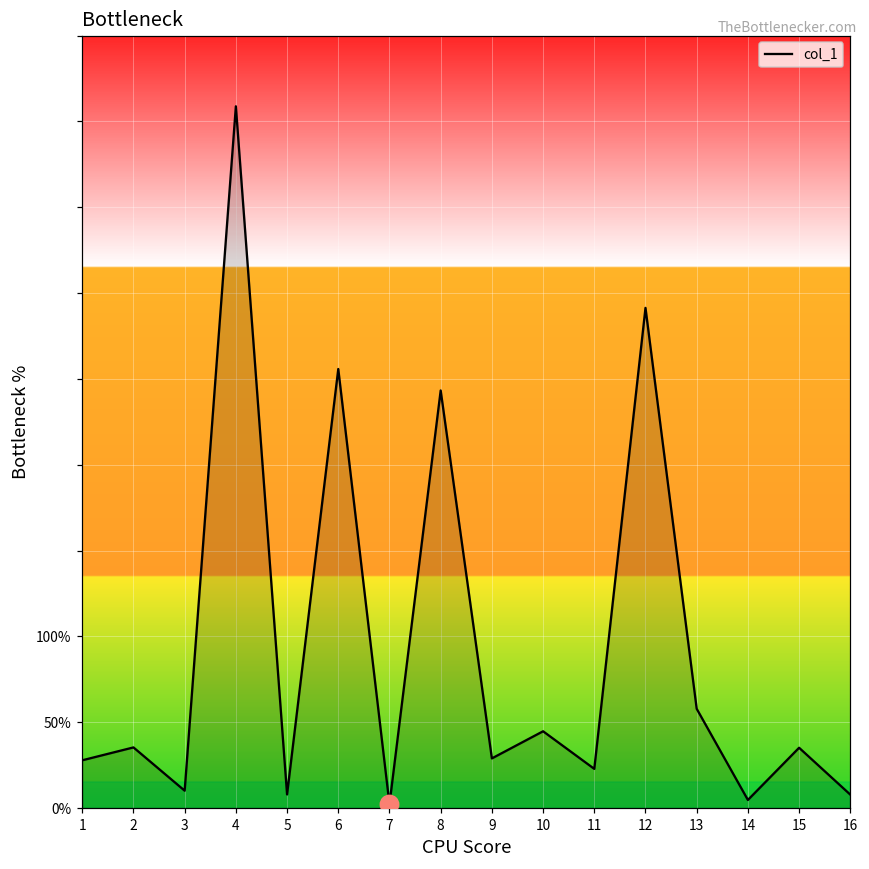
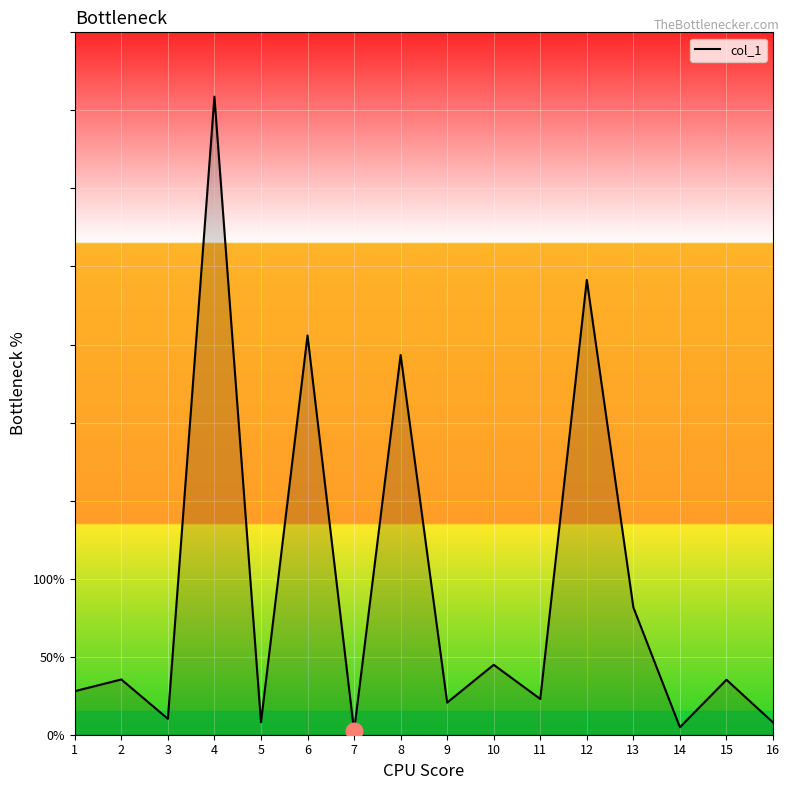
  {
    "col_1": {
      "1": "28%",
      "2": "35%",
      "4": "409%",
      "6": "256%",
      "8": "243%",
-     "9": "29%",
+     "9": "21%",
      "10": "45%",
      "11": "23%",
      "12": "291%",
-     "13": "58%",
+     "13": "82%",
      "15": "35%"
    }
  }
